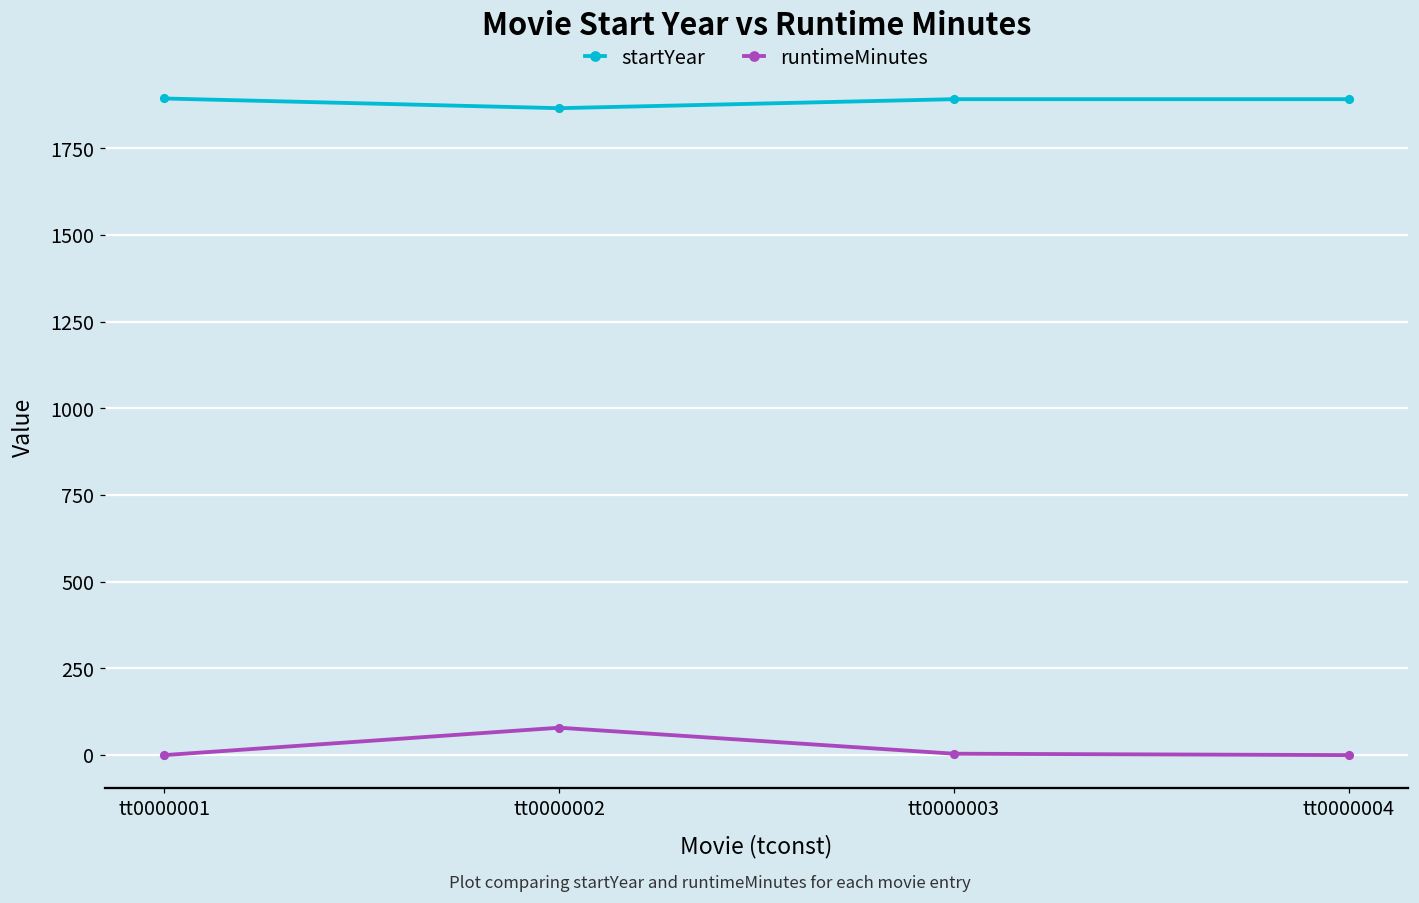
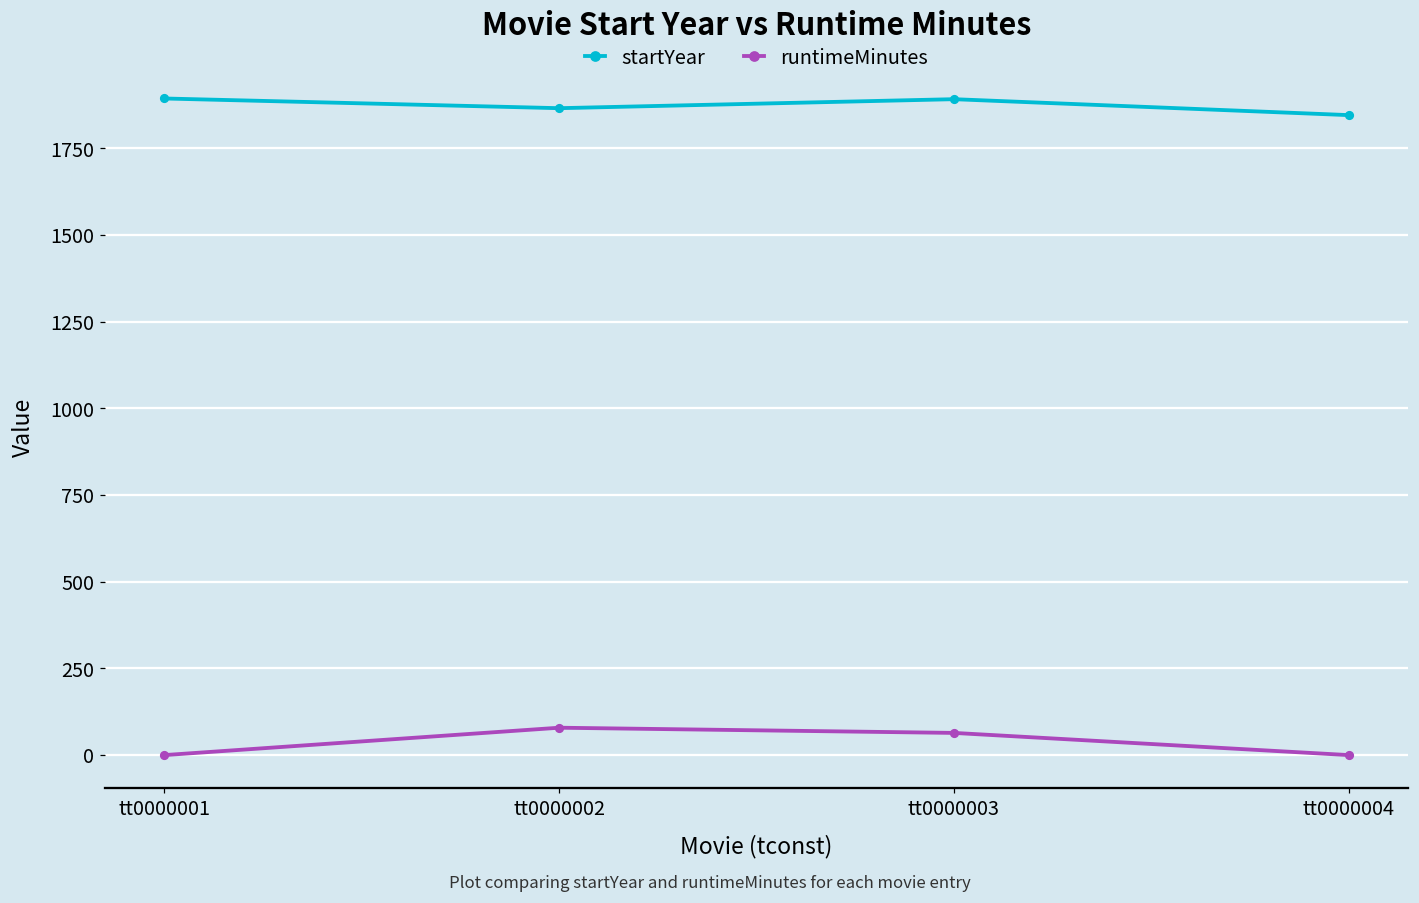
  {
    "startYear": {
      "tt0000001": 1890,
      "tt0000002": 1870,
      "tt0000003": 1890,
-     "tt0000004": 1890
+     "tt0000004": 1850
    },
    "runtimeMinutes": {
      "tt0000001": 0,
      "tt0000002": 80,
-     "tt0000003": 0,
+     "tt0000003": 60,
      "tt0000004": 0
    }
  }
